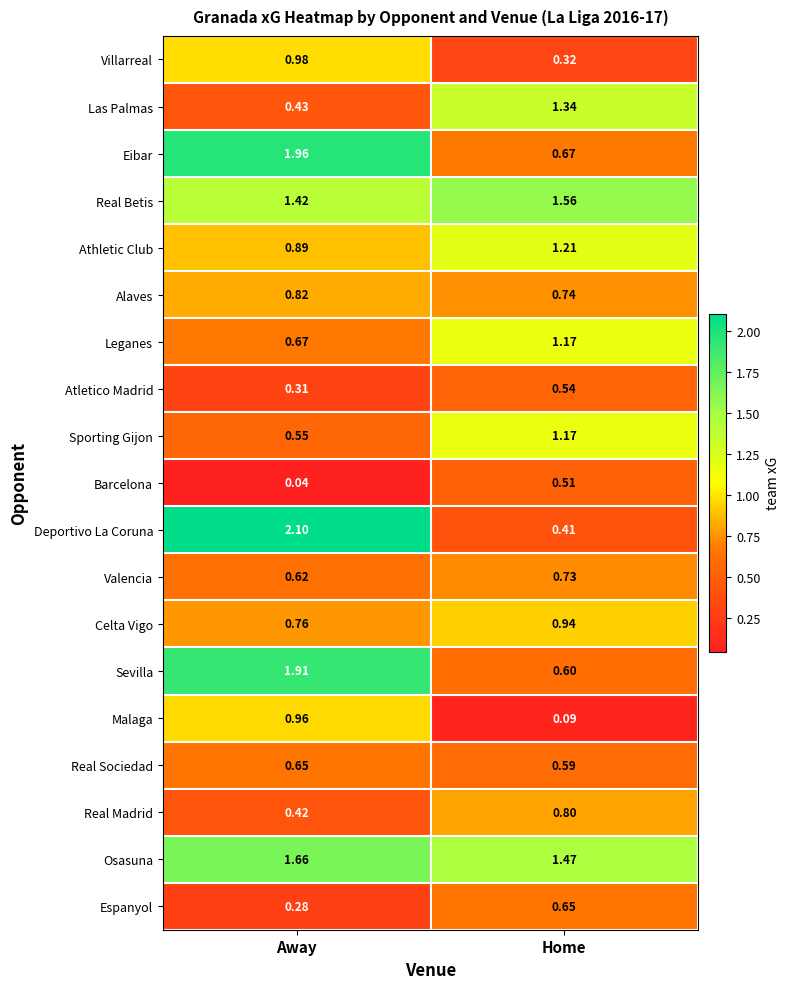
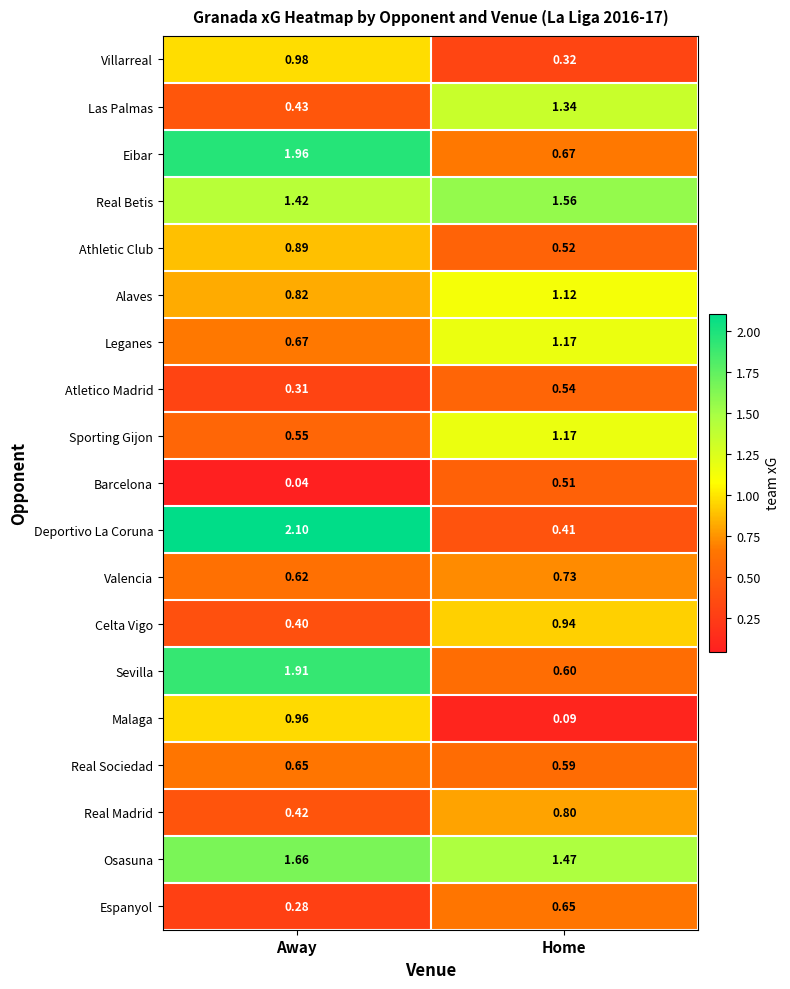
  {
    "Villarreal": {
      "Away": 0.98,
      "Home": 0.32
    },
    "Las Palmas": {
      "Away": 0.43,
      "Home": 1.34
    },
    "Eibar": {
      "Away": 1.96,
      "Home": 0.67
    },
    "Real Betis": {
      "Away": 1.42,
      "Home": 1.56
    },
    "Athletic Club": {
      "Away": 0.89,
-     "Home": 1.21
+     "Home": 0.52
    },
    "Alaves": {
      "Away": 0.82,
-     "Home": 0.74
+     "Home": 1.12
    },
    "Leganes": {
      "Away": 0.67,
      "Home": 1.17
    },
    "Atletico Madrid": {
      "Away": 0.31,
      "Home": 0.54
    },
    "Sporting Gijon": {
      "Away": 0.55,
      "Home": 1.17
    },
    "Barcelona": {
      "Away": 0.04,
      "Home": 0.51
    },
    "Deportivo La Coruna": {
      "Away": 2.10,
      "Home": 0.41
    },
    "Valencia": {
      "Away": 0.62,
      "Home": 0.73
    },
    "Celta Vigo": {
-     "Away": 0.76,
+     "Away": 0.40,
      "Home": 0.94
    },
    "Sevilla": {
      "Away": 1.91,
      "Home": 0.60
    },
    "Malaga": {
      "Away": 0.96,
      "Home": 0.09
    },
    "Real Sociedad": {
      "Away": 0.65,
      "Home": 0.59
    },
    "Real Madrid": {
      "Away": 0.42,
      "Home": 0.80
    },
    "Osasuna": {
      "Away": 1.66,
      "Home": 1.47
    },
    "Espanyol": {
      "Away": 0.28,
      "Home": 0.65
    }
  }
